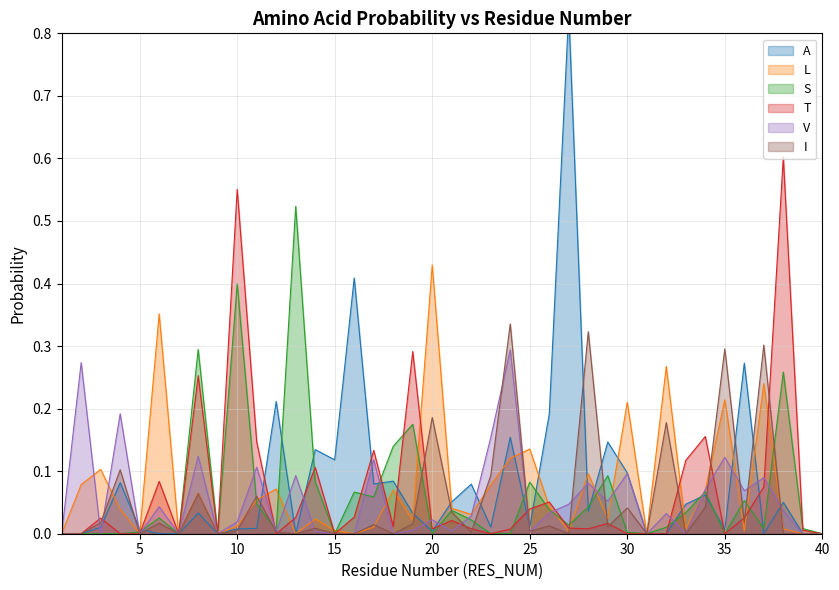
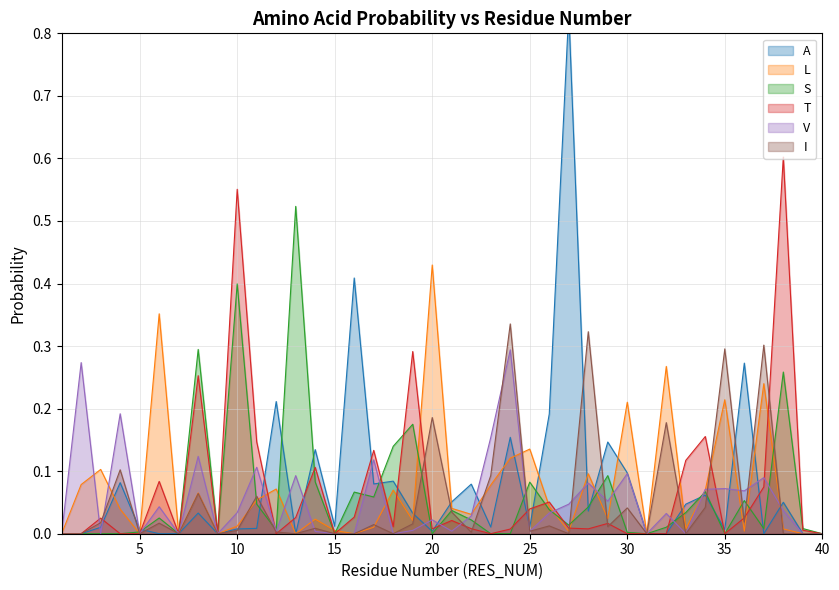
  {
    "A": {
      "5": 0.01,
-     "15": 0.12,
+     "15": 0.01,
      "25": 0.01,
      "35": 0.01
    },
    "S": {
      "10": 0.40,
      "25": 0.08
    },
    "V": {
-     "10": 0.02,
+     "10": 0.03,
      "20": 0.02,
-     "35": 0.12
+     "35": 0.07
    }
  }
